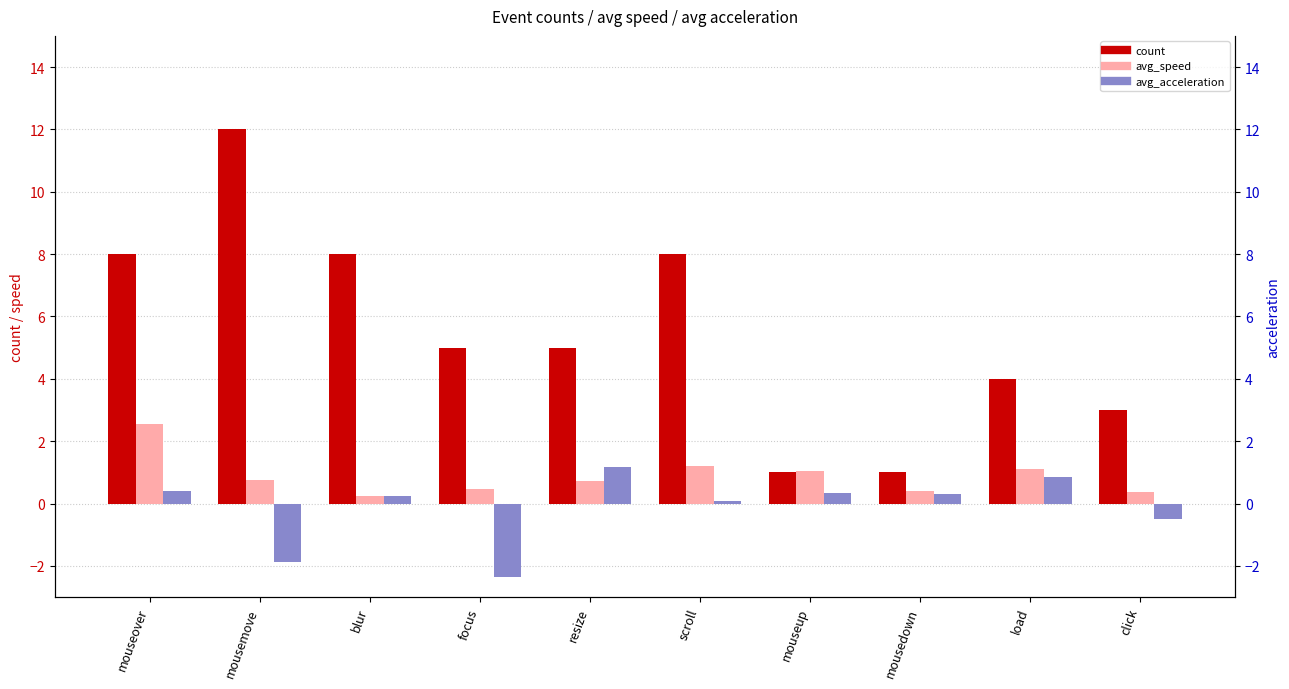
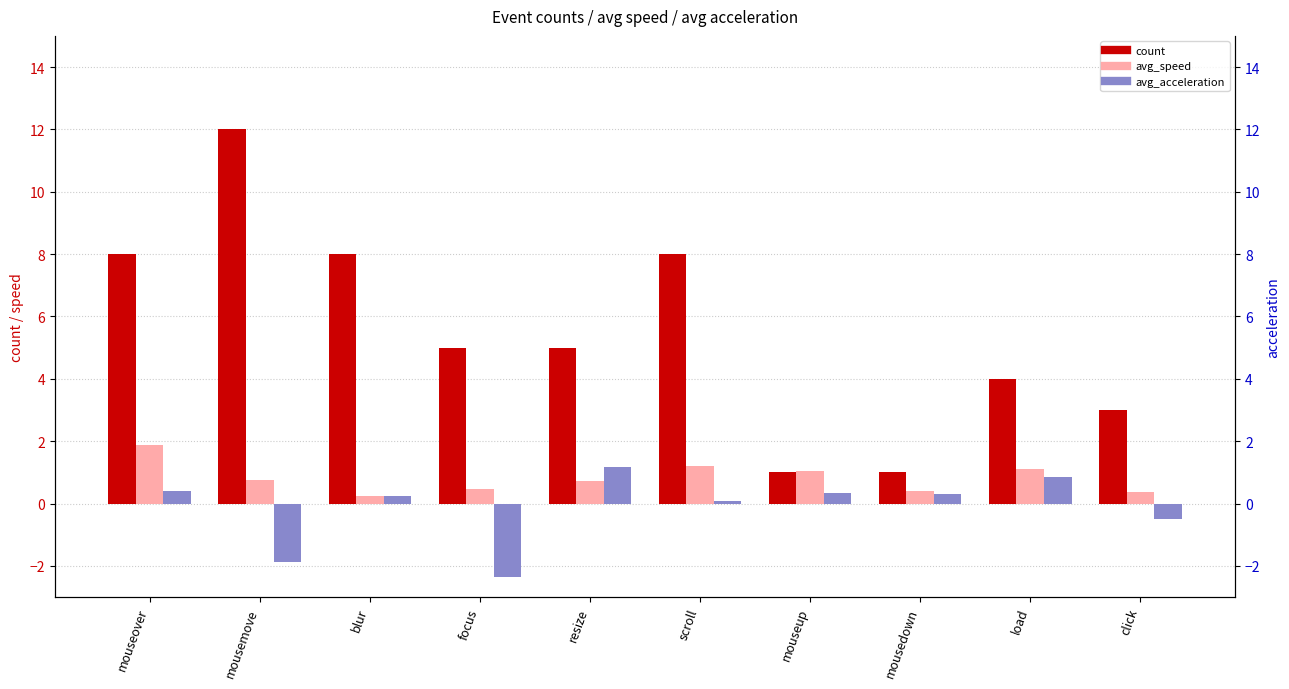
  {
    "count": {
      "mouseover": 8.0,
      "mousemove": 12.0,
      "blur": 8.0,
      "focus": 5.0,
      "resize": 5.0,
      "scroll": 8.0,
      "mouseup": 1.0,
      "mousedown": 1.0,
      "load": 4.0,
      "click": 3.0
    },
    "avg_speed": {
-     "mouseover": 2.5,
+     "mouseover": 1.9,
      "mousemove": 0.8,
      "blur": 0.2,
      "focus": 0.5,
      "resize": 0.7,
      "scroll": 1.2,
      "mouseup": 1.0,
      "mousedown": 0.4,
      "load": 1.1,
      "click": 0.4
    },
    "avg_acceleration": {
      "mouseover": 0.4,
      "mousemove": -1.9,
      "blur": 0.2,
      "focus": -2.4,
      "resize": 1.2,
      "mouseup": 0.4,
      "mousedown": 0.3,
      "load": 0.8,
      "click": -0.5
    }
  }
